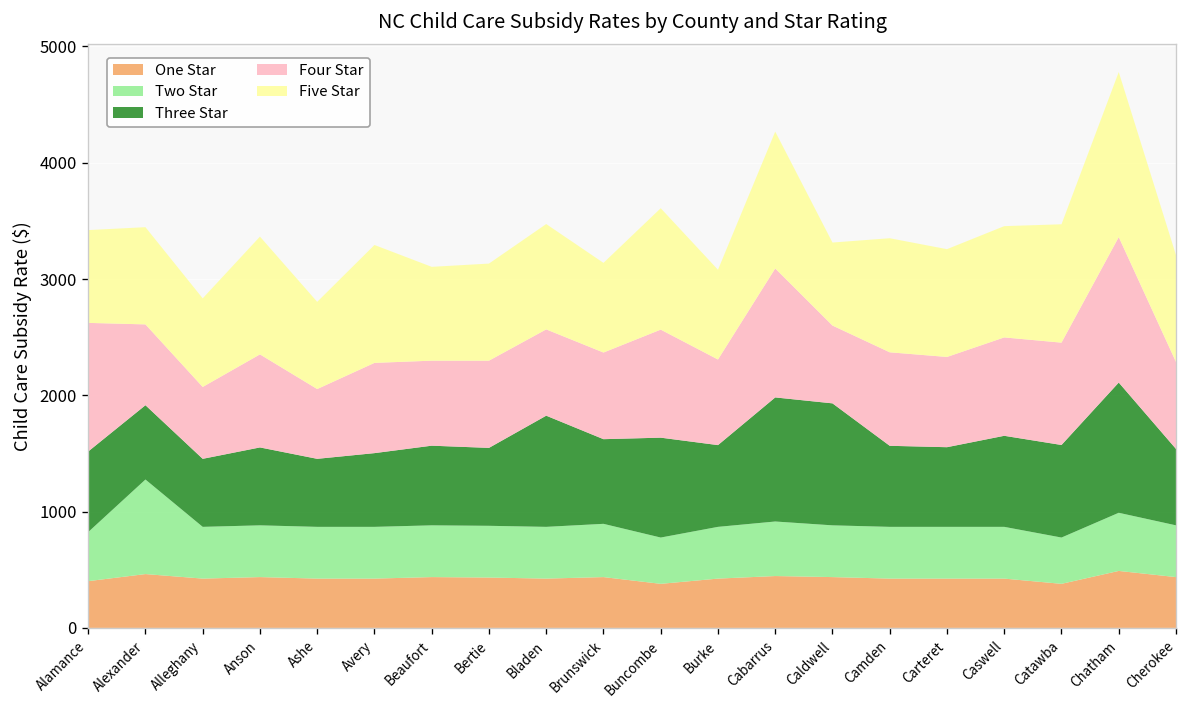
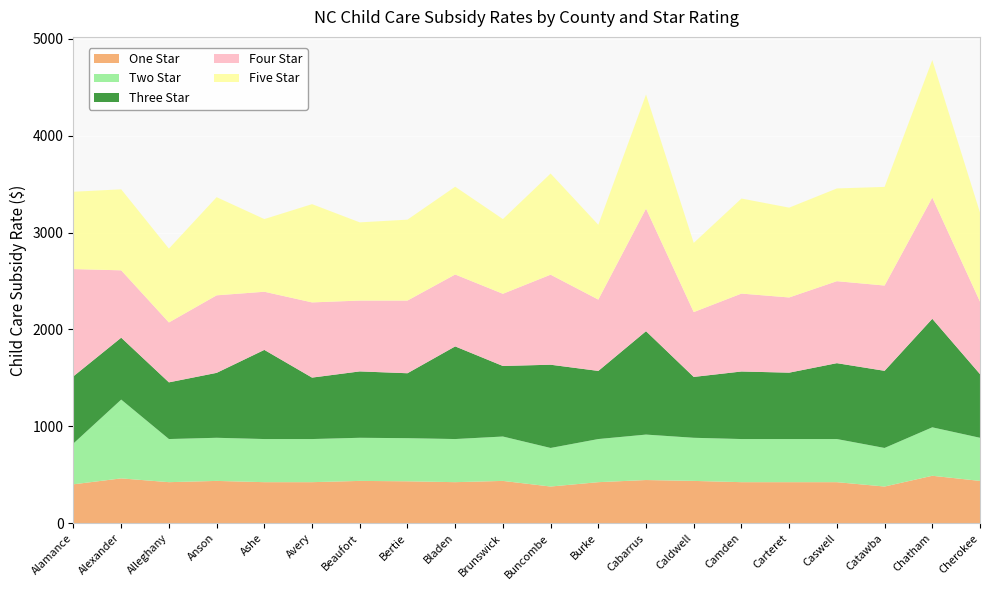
  {
    "One Star": {
      "Alamance": 400,
      "Alexander": 500,
      "Alleghany": 400,
      "Anson": 400,
      "Ashe": 400,
      "Avery": 400,
      "Beaufort": 400,
      "Bertie": 400,
      "Bladen": 400,
      "Brunswick": 400,
      "Buncombe": 400,
      "Burke": 400,
      "Cabarrus": 400,
      "Caldwell": 400,
      "Camden": 400,
      "Carteret": 400,
      "Caswell": 400,
      "Catawba": 400,
      "Chatham": 500,
      "Cherokee": 400
    },
    "Two Star": {
      "Alamance": 400,
      "Alexander": 800,
      "Alleghany": 400,
      "Anson": 400,
      "Ashe": 400,
      "Avery": 400,
      "Beaufort": 400,
      "Bertie": 400,
      "Bladen": 400,
      "Brunswick": 500,
      "Buncombe": 400,
      "Burke": 400,
      "Cabarrus": 500,
      "Caldwell": 400,
      "Camden": 400,
      "Carteret": 400,
      "Caswell": 400,
      "Catawba": 400,
      "Chatham": 500,
      "Cherokee": 400
    },
    "Three Star": {
      "Alamance": 700,
      "Alexander": 600,
      "Alleghany": 600,
      "Anson": 700,
-     "Ashe": 600,
+     "Ashe": 900,
      "Avery": 600,
      "Beaufort": 700,
      "Bertie": 700,
      "Bladen": 1000,
      "Brunswick": 700,
      "Buncombe": 900,
      "Burke": 700,
      "Cabarrus": 1100,
-     "Caldwell": 1000,
+     "Caldwell": 600,
      "Camden": 700,
      "Carteret": 700,
      "Caswell": 800,
      "Catawba": 800,
      "Chatham": 1100,
      "Cherokee": 700
    },
    "Four Star": {
      "Alamance": 1100,
      "Alexander": 700,
      "Alleghany": 600,
      "Anson": 800,
      "Ashe": 600,
      "Avery": 800,
      "Beaufort": 700,
      "Bertie": 800,
      "Bladen": 700,
      "Brunswick": 700,
      "Buncombe": 900,
      "Burke": 700,
-     "Cabarrus": 1100,
+     "Cabarrus": 1300,
      "Caldwell": 700,
      "Camden": 800,
      "Carteret": 800,
      "Caswell": 800,
      "Catawba": 900,
      "Chatham": 1300,
      "Cherokee": 700
    },
    "Five Star": {
      "Alamance": 800,
      "Alexander": 800,
      "Alleghany": 800,
      "Anson": 1000,
      "Ashe": 800,
      "Avery": 1000,
      "Beaufort": 800,
      "Bertie": 800,
      "Bladen": 900,
      "Brunswick": 800,
      "Buncombe": 1000,
      "Burke": 800,
      "Cabarrus": 1200,
      "Caldwell": 700,
      "Camden": 1000,
      "Carteret": 900,
      "Caswell": 1000,
      "Catawba": 1000,
      "Chatham": 1400,
      "Cherokee": 900
    }
  }
